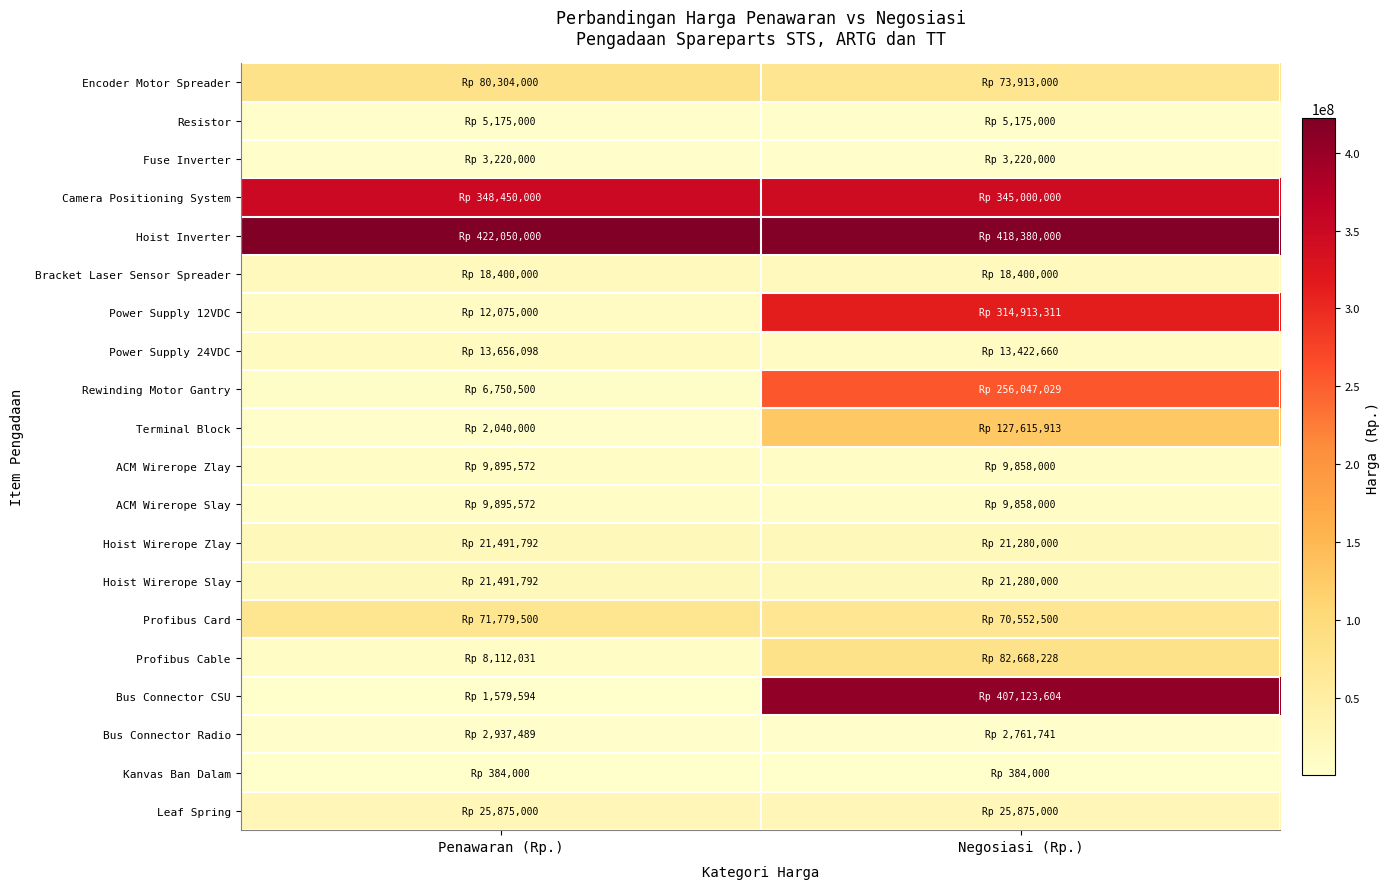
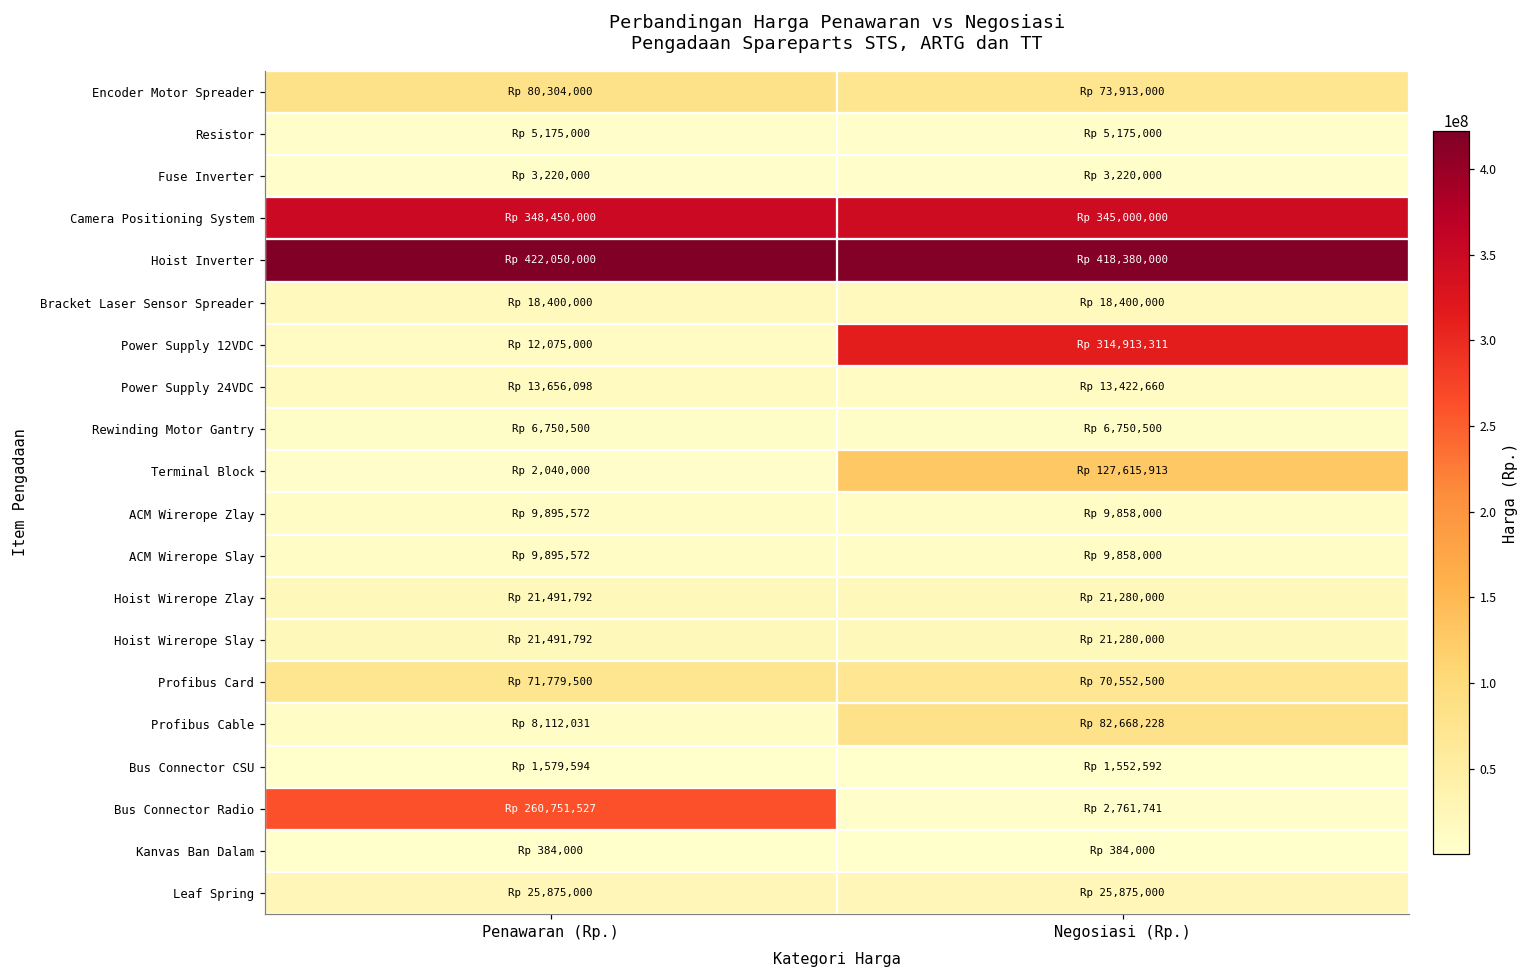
  {
    "Encoder Motor Spreader": {
      "Penawaran (Rp.)": "80,304,000",
      "Negosiasi (Rp.)": "73,913,000"
    },
    "Resistor": {
      "Penawaran (Rp.)": "5,175,000",
      "Negosiasi (Rp.)": "5,175,000"
    },
    "Fuse Inverter": {
      "Penawaran (Rp.)": "3,220,000",
      "Negosiasi (Rp.)": "3,220,000"
    },
    "Camera Positioning System": {
      "Penawaran (Rp.)": "348,450,000",
      "Negosiasi (Rp.)": "345,000,000"
    },
    "Hoist Inverter": {
      "Penawaran (Rp.)": "422,050,000",
      "Negosiasi (Rp.)": "418,380,000"
    },
    "Bracket Laser Sensor Spreader": {
      "Penawaran (Rp.)": "18,400,000",
      "Negosiasi (Rp.)": "18,400,000"
    },
    "Power Supply 12VDC": {
      "Penawaran (Rp.)": "12,075,000",
      "Negosiasi (Rp.)": "314,913,311"
    },
    "Power Supply 24VDC": {
      "Penawaran (Rp.)": "13,656,098",
      "Negosiasi (Rp.)": "13,422,660"
    },
    "Rewinding Motor Gantry": {
      "Penawaran (Rp.)": "6,750,500",
-     "Negosiasi (Rp.)": "256,047,029"
+     "Negosiasi (Rp.)": "6,750,500"
    },
    "Terminal Block": {
      "Penawaran (Rp.)": "2,040,000",
      "Negosiasi (Rp.)": "127,615,913"
    },
    "ACM Wirerope Zlay": {
      "Penawaran (Rp.)": "9,895,572",
      "Negosiasi (Rp.)": "9,858,000"
    },
    "ACM Wirerope Slay": {
      "Penawaran (Rp.)": "9,895,572",
      "Negosiasi (Rp.)": "9,858,000"
    },
    "Hoist Wirerope Zlay": {
      "Penawaran (Rp.)": "21,491,792",
      "Negosiasi (Rp.)": "21,280,000"
    },
    "Hoist Wirerope Slay": {
      "Penawaran (Rp.)": "21,491,792",
      "Negosiasi (Rp.)": "21,280,000"
    },
    "Profibus Card": {
      "Penawaran (Rp.)": "71,779,500",
      "Negosiasi (Rp.)": "70,552,500"
    },
    "Profibus Cable": {
      "Penawaran (Rp.)": "8,112,031",
      "Negosiasi (Rp.)": "82,668,228"
    },
    "Bus Connector CSU": {
      "Penawaran (Rp.)": "1,579,594",
-     "Negosiasi (Rp.)": "407,123,604"
+     "Negosiasi (Rp.)": "1,552,592"
    },
    "Bus Connector Radio": {
-     "Penawaran (Rp.)": "2,937,489",
+     "Penawaran (Rp.)": "260,751,527",
      "Negosiasi (Rp.)": "2,761,741"
    },
    "Kanvas Ban Dalam": {
      "Penawaran (Rp.)": "384,000",
      "Negosiasi (Rp.)": "384,000"
    },
    "Leaf Spring": {
      "Penawaran (Rp.)": "25,875,000",
      "Negosiasi (Rp.)": "25,875,000"
    }
  }
